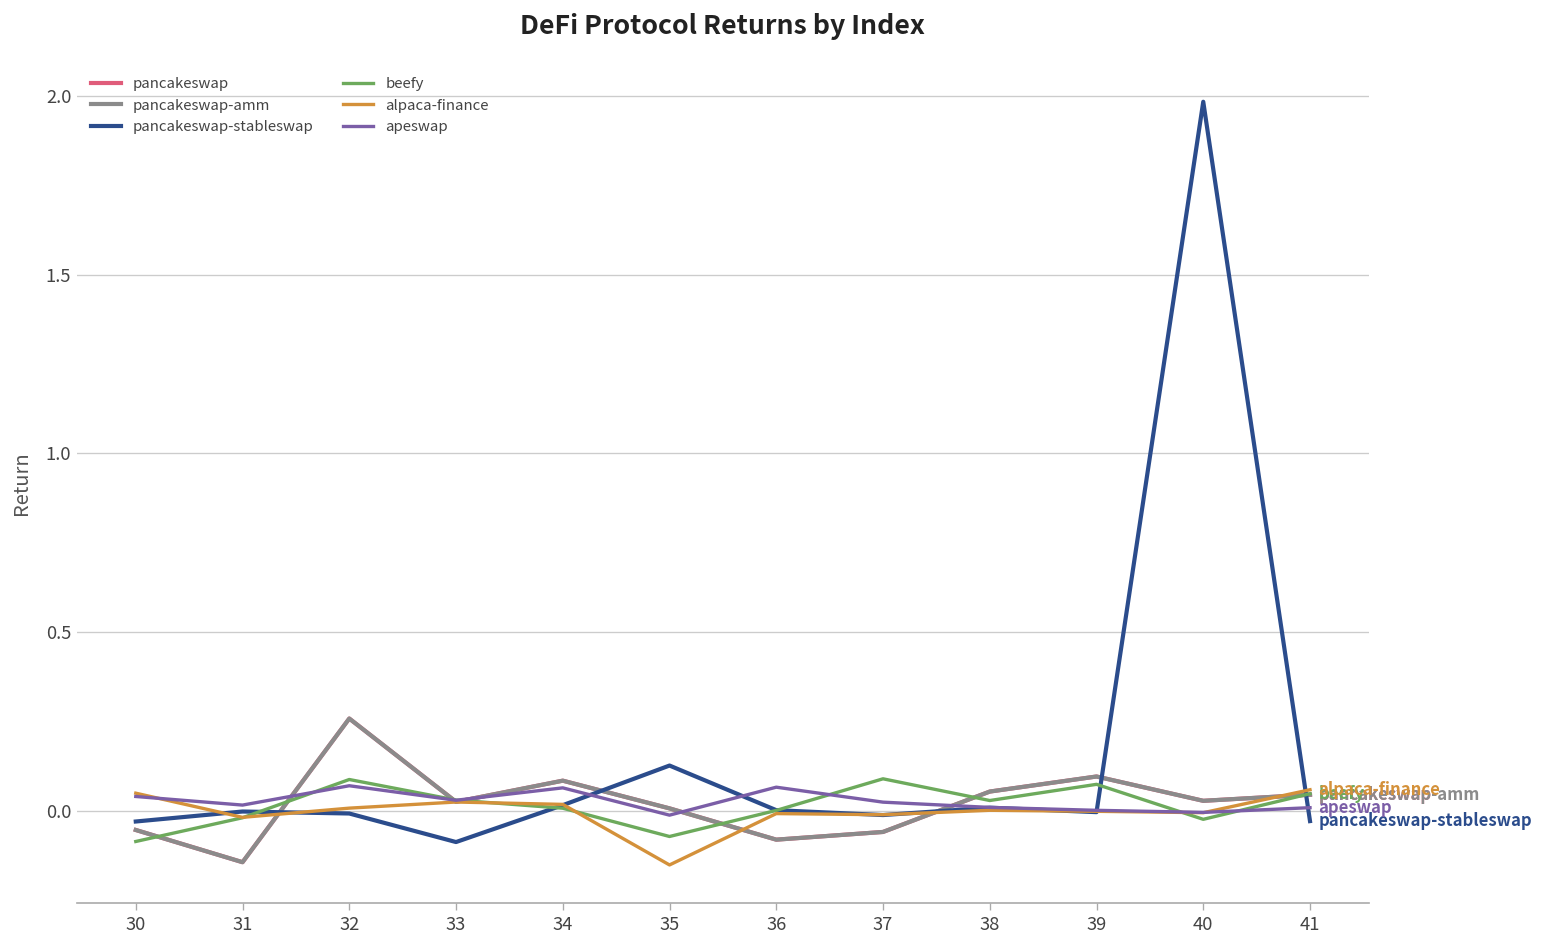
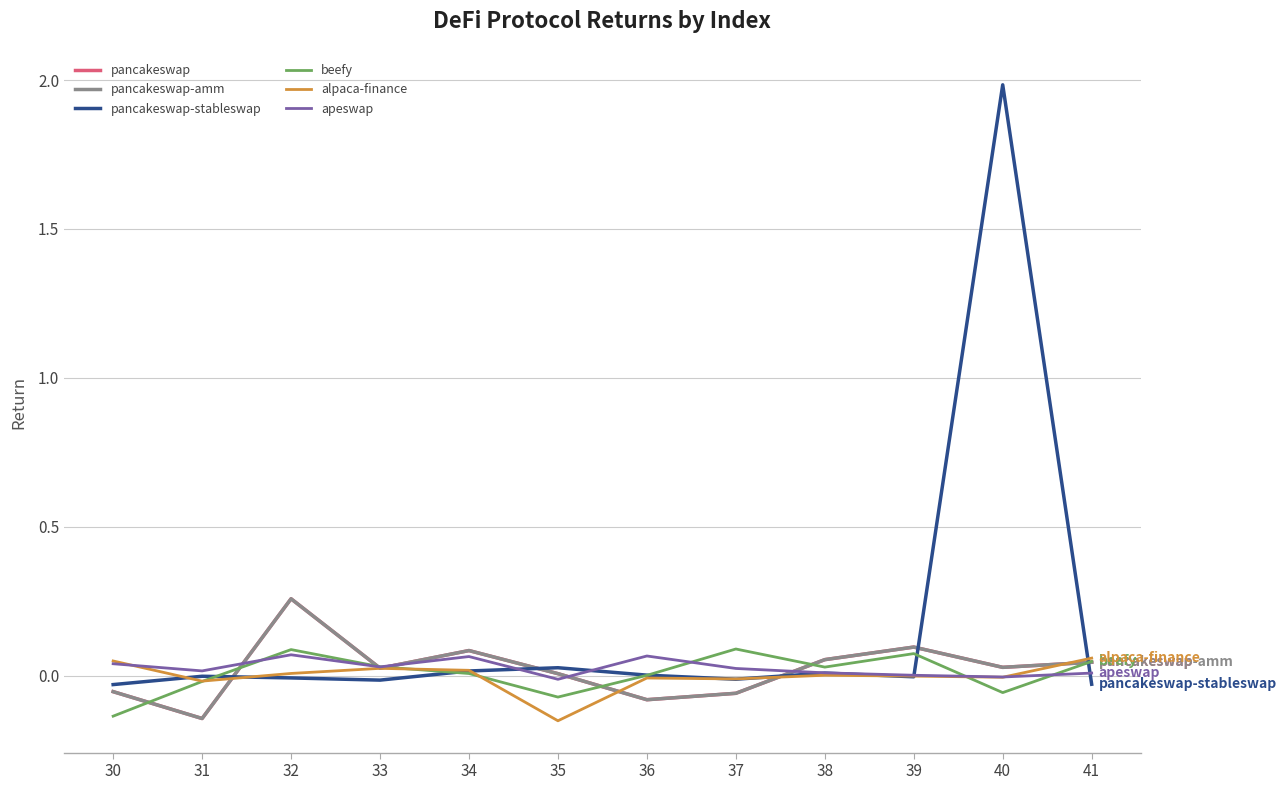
  {
    "pancakeswap-stableswap": {
      "30": -0.03,
      "31": 0.00,
      "32": -0.01,
-     "33": -0.09,
-     "35": 0.13,
+     "33": -0.02,
+     "35": 0.03,
      "40": 1.98,
      "41": -0.03
    },
    "beefy": {
-     "30": -0.09,
+     "30": -0.14,
      "32": 0.09,
      "35": -0.07,
      "37": 0.09,
      "38": 0.03,
      "39": 0.07,
-     "40": -0.02
+     "40": -0.06
    },
    "alpaca-finance": {
      "30": 0.05,
      "32": 0.01,
      "35": -0.15,
      "36": -0.01,
      "41": 0.06
    }
  }
